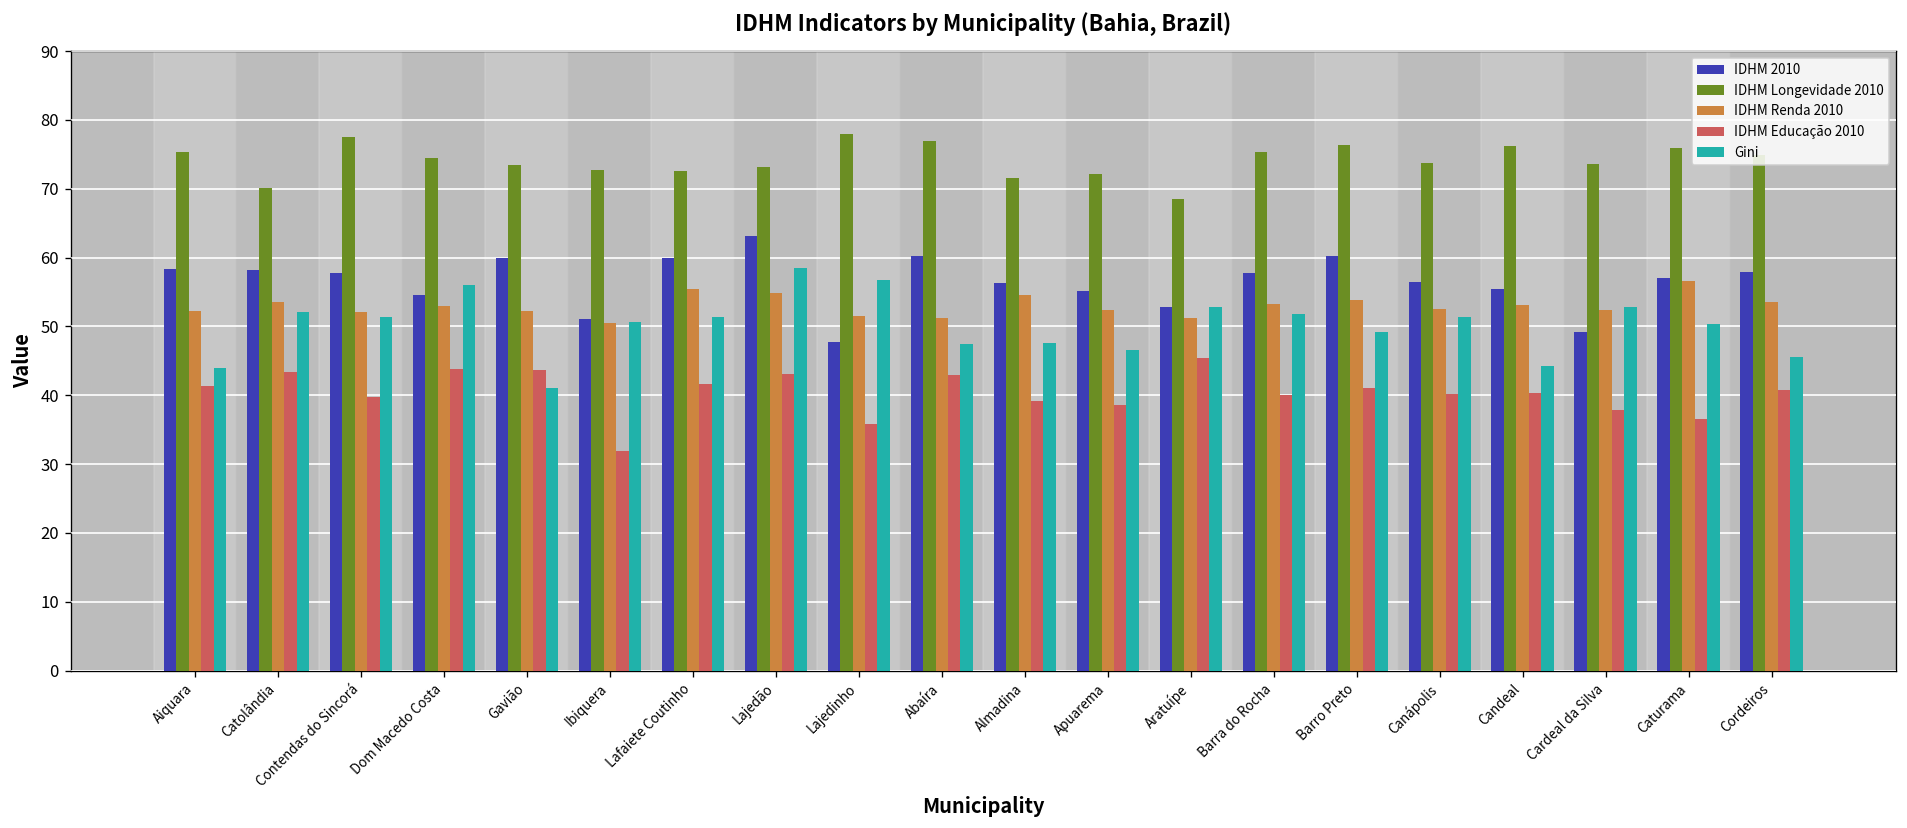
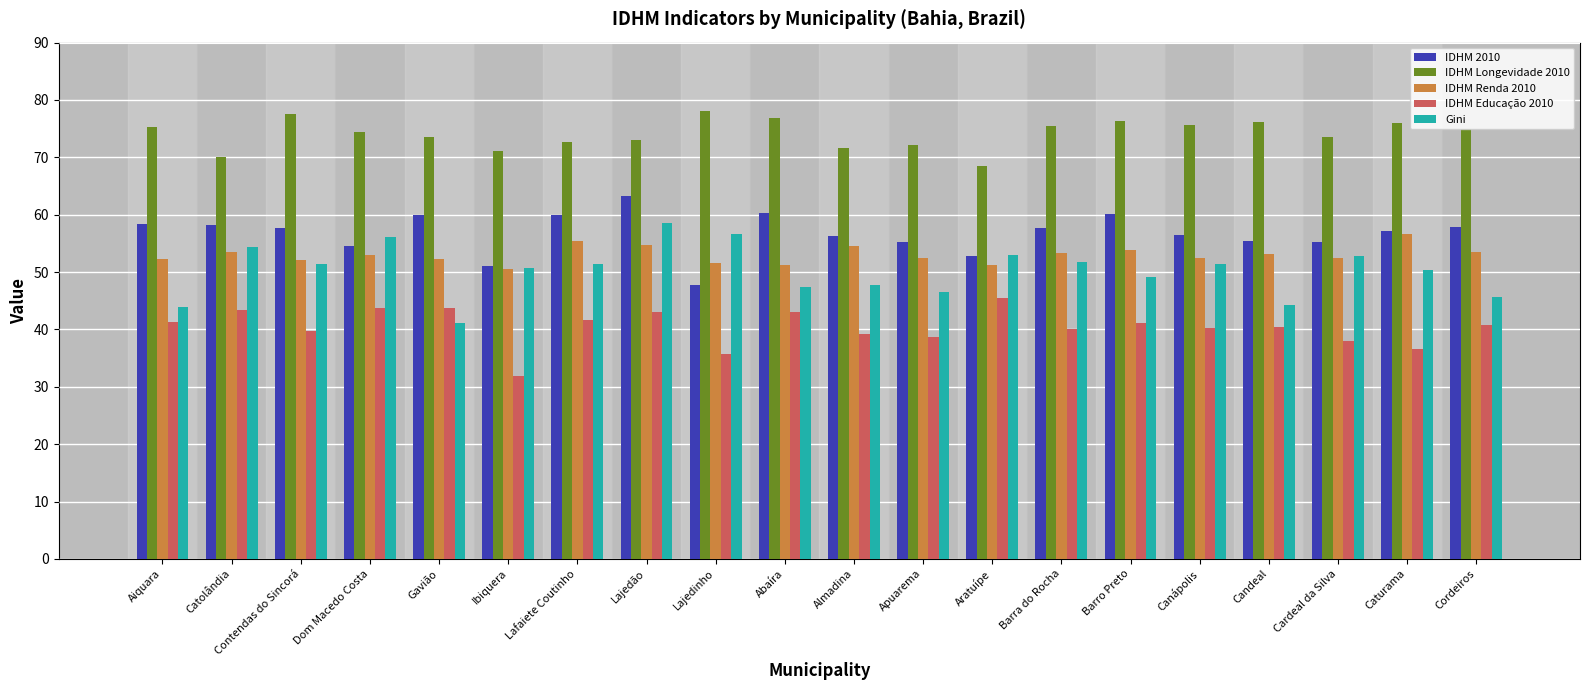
  {
    "IDHM 2010": {
      "Aiquara": 58,
      "Catolândia": 58,
      "Contendas do Sincorá": 58,
      "Dom Macedo Costa": 55,
      "Gavião": 60,
      "Ibiquera": 51,
      "Lafaiete Coutinho": 60,
      "Lajedão": 63,
      "Lajedinho": 48,
      "Abaíra": 60,
      "Almadina": 56,
      "Apuarema": 55,
      "Aratuípe": 53,
      "Barra do Rocha": 58,
      "Barro Preto": 60,
      "Canápolis": 57,
      "Candeal": 56,
-     "Cardeal da Silva": 49,
+     "Cardeal da Silva": 55,
      "Caturama": 57,
      "Cordeiros": 58
    },
    "IDHM Longevidade 2010": {
      "Aiquara": 75,
      "Catolândia": 70,
      "Contendas do Sincorá": 78,
      "Dom Macedo Costa": 75,
      "Gavião": 74,
-     "Ibiquera": 73,
+     "Ibiquera": 71,
      "Lafaiete Coutinho": 73,
      "Lajedão": 73,
      "Lajedinho": 78,
      "Abaíra": 77,
      "Almadina": 72,
      "Apuarema": 72,
      "Aratuípe": 69,
      "Barra do Rocha": 75,
      "Barro Preto": 76,
-     "Canápolis": 74,
+     "Canápolis": 76,
      "Candeal": 76,
      "Cardeal da Silva": 74,
      "Caturama": 76
    },
    "Gini": {
      "Aiquara": 44,
-     "Catolândia": 52,
+     "Catolândia": 54,
      "Contendas do Sincorá": 51,
      "Dom Macedo Costa": 56,
      "Gavião": 41,
      "Ibiquera": 51,
      "Lafaiete Coutinho": 51,
      "Lajedão": 59,
      "Lajedinho": 57,
      "Abaíra": 47,
      "Almadina": 48,
      "Apuarema": 47,
      "Aratuípe": 53,
      "Barra do Rocha": 52,
      "Barro Preto": 49,
      "Canápolis": 51,
      "Candeal": 44,
      "Cardeal da Silva": 53,
      "Caturama": 50,
      "Cordeiros": 46
    }
  }
